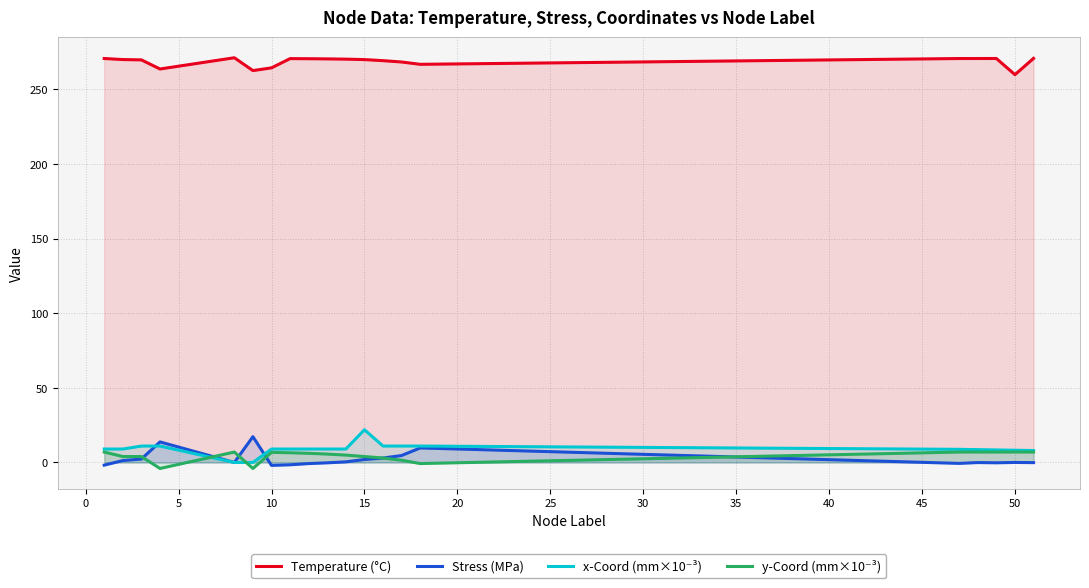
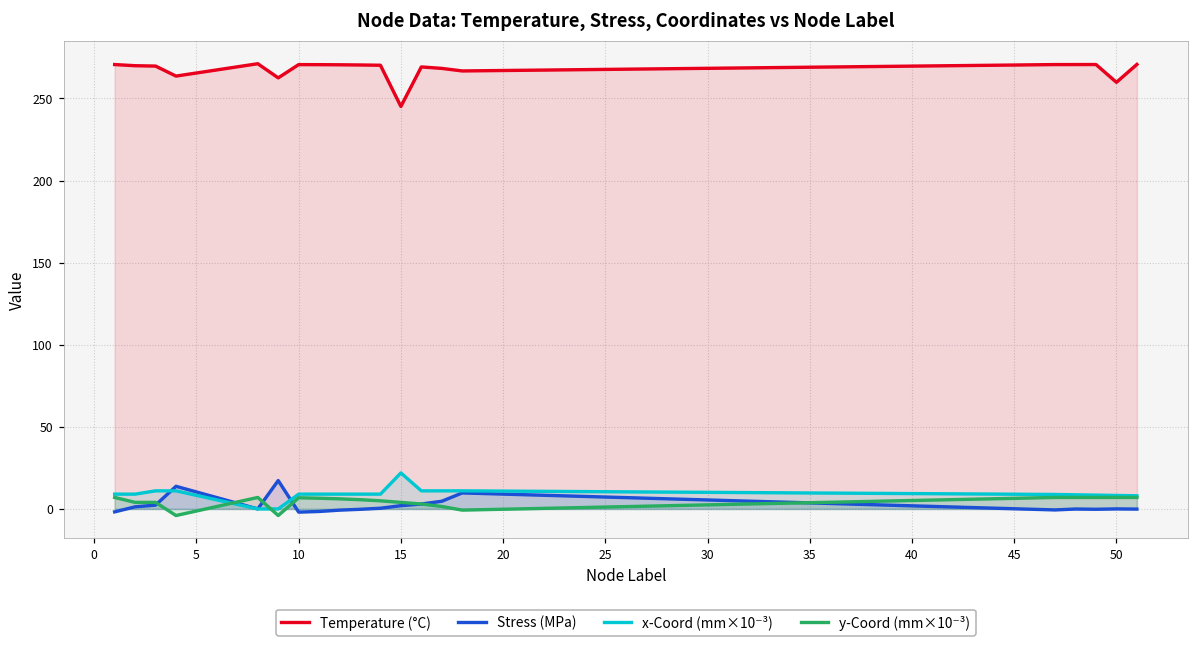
  {
    "Temperature (°C)": {
-     "10": 264,
-     "15": 270,
+     "10": 271,
+     "15": 245,
      "50": 260
    },
    "x-Coord (mm×10⁻³)": {
      "10": 9,
      "15": 22
    }
  }
